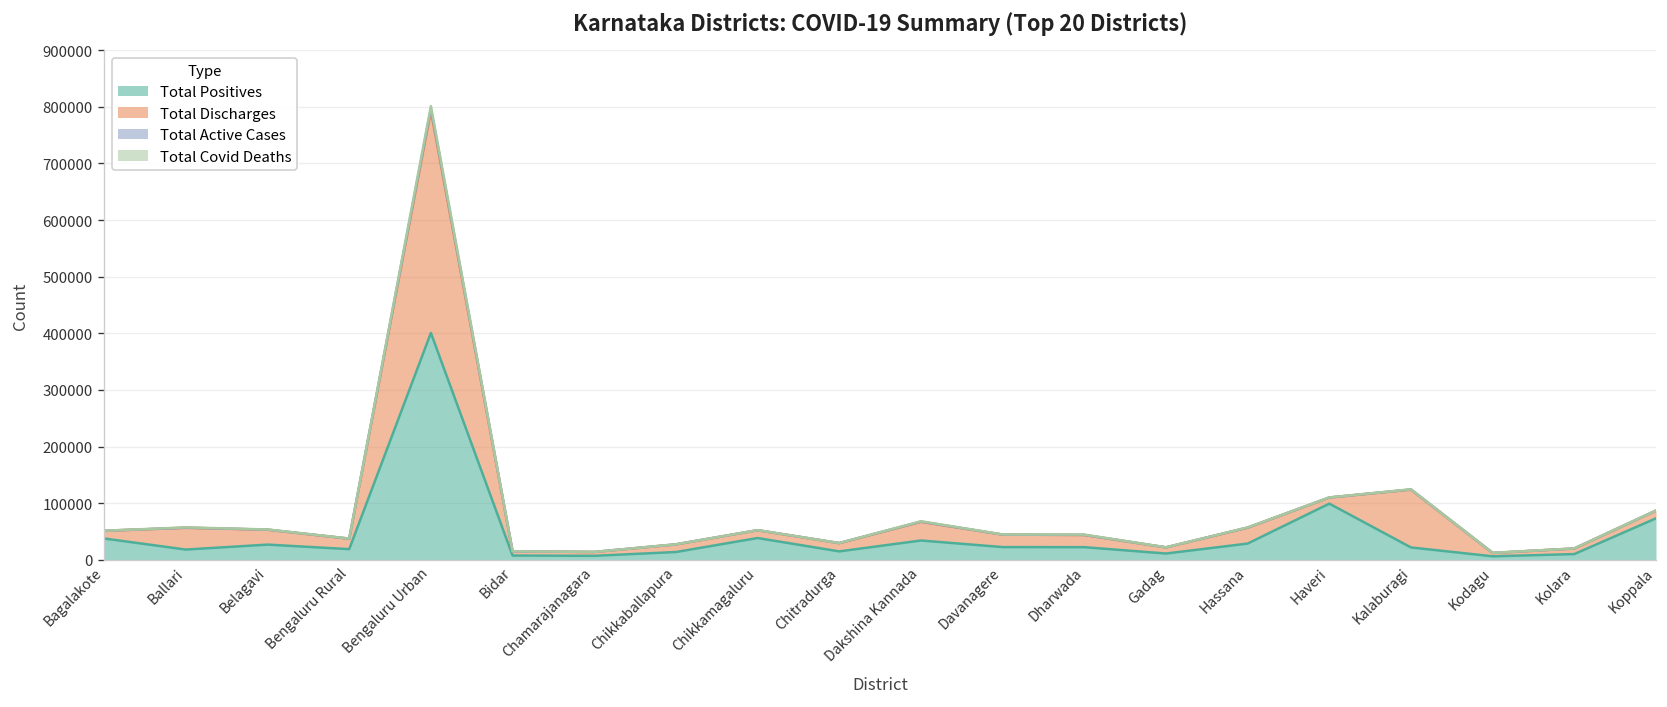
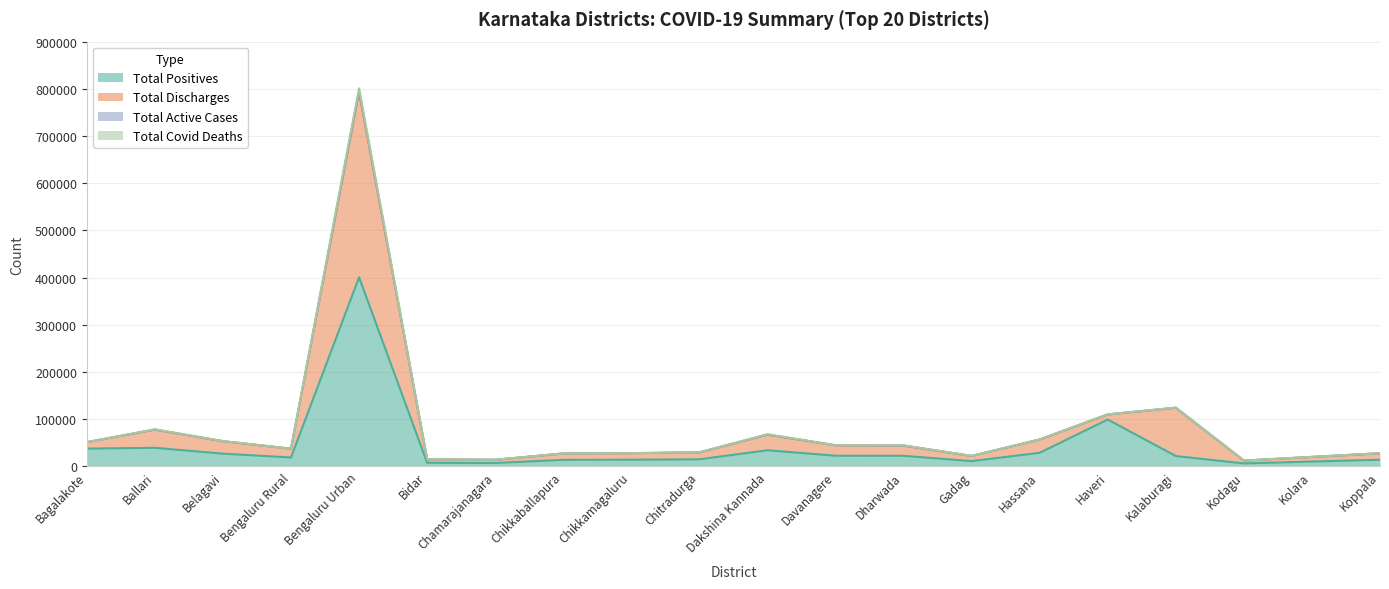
  {
    "Total Positives": {
      "Bagalakote": 40000,
-     "Ballari": 20000,
+     "Ballari": 40000,
      "Belagavi": 30000,
      "Bengaluru Rural": 20000,
      "Bengaluru Urban": 400000,
      "Bidar": 10000,
      "Chamarajanagara": 10000,
      "Chikkaballapura": 10000,
-     "Chikkamagaluru": 40000,
+     "Chikkamagaluru": 10000,
      "Chitradurga": 10000,
      "Dakshina Kannada": 30000,
      "Davanagere": 20000,
      "Dharwada": 20000,
      "Gadag": 10000,
      "Hassana": 30000,
      "Haveri": 100000,
      "Kalaburagi": 20000,
      "Kodagu": 10000,
      "Kolara": 10000,
-     "Koppala": 70000
+     "Koppala": 10000
    }
  }
